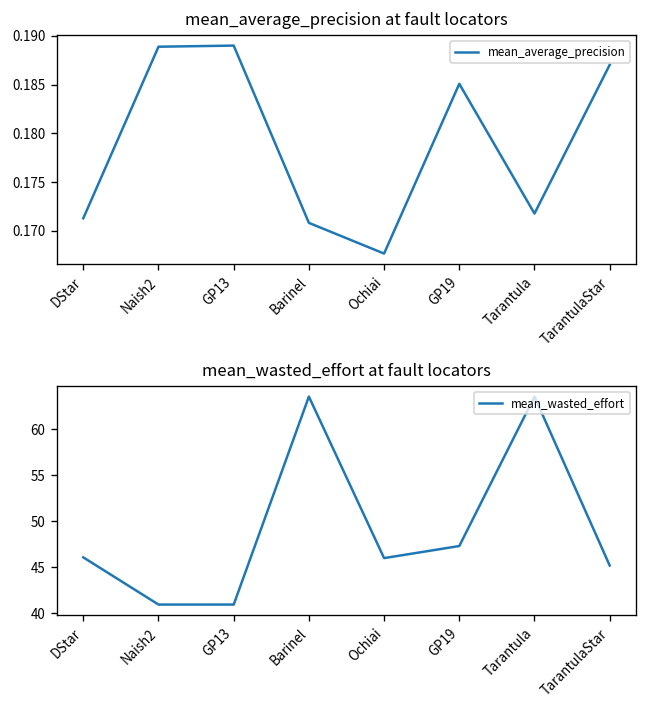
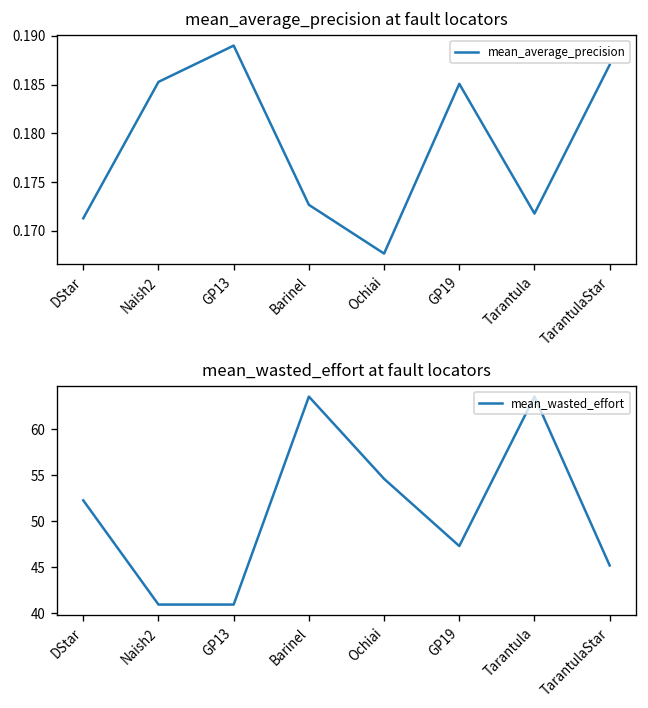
  {
    "mean_average_precision at fault locators": {
      "DStar": 0.171,
-     "Naish2": 0.189,
+     "Naish2": 0.185,
      "GP13": 0.189,
-     "Barinel": 0.171,
+     "Barinel": 0.173,
      "Ochiai": 0.168,
      "GP19": 0.185,
      "Tarantula": 0.172,
      "TarantulaStar": 0.187
    },
    "mean_wasted_effort at fault locators": {
-     "DStar": 46,
+     "DStar": 52,
      "Naish2": 41,
      "GP13": 41,
      "Barinel": 64,
-     "Ochiai": 46,
+     "Ochiai": 55,
      "GP19": 47,
      "TarantulaStar": 45
    }
  }
